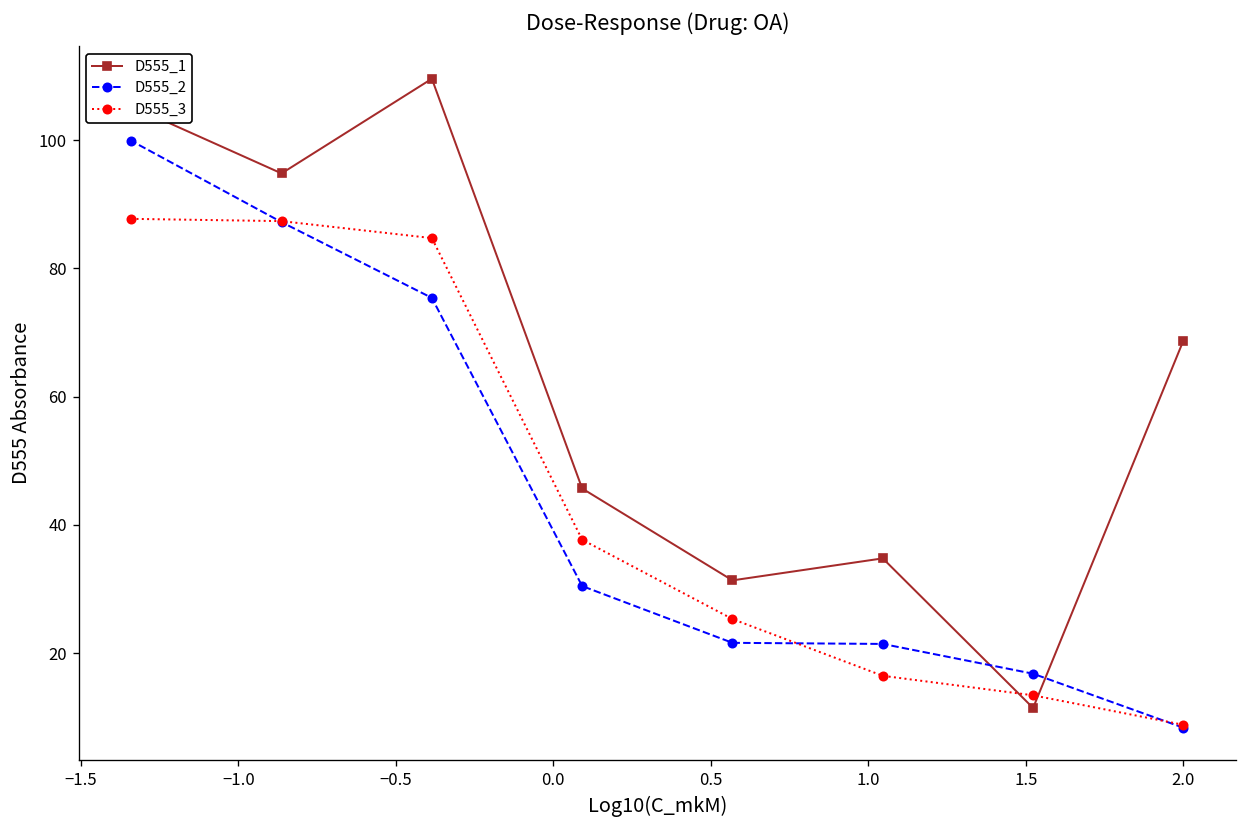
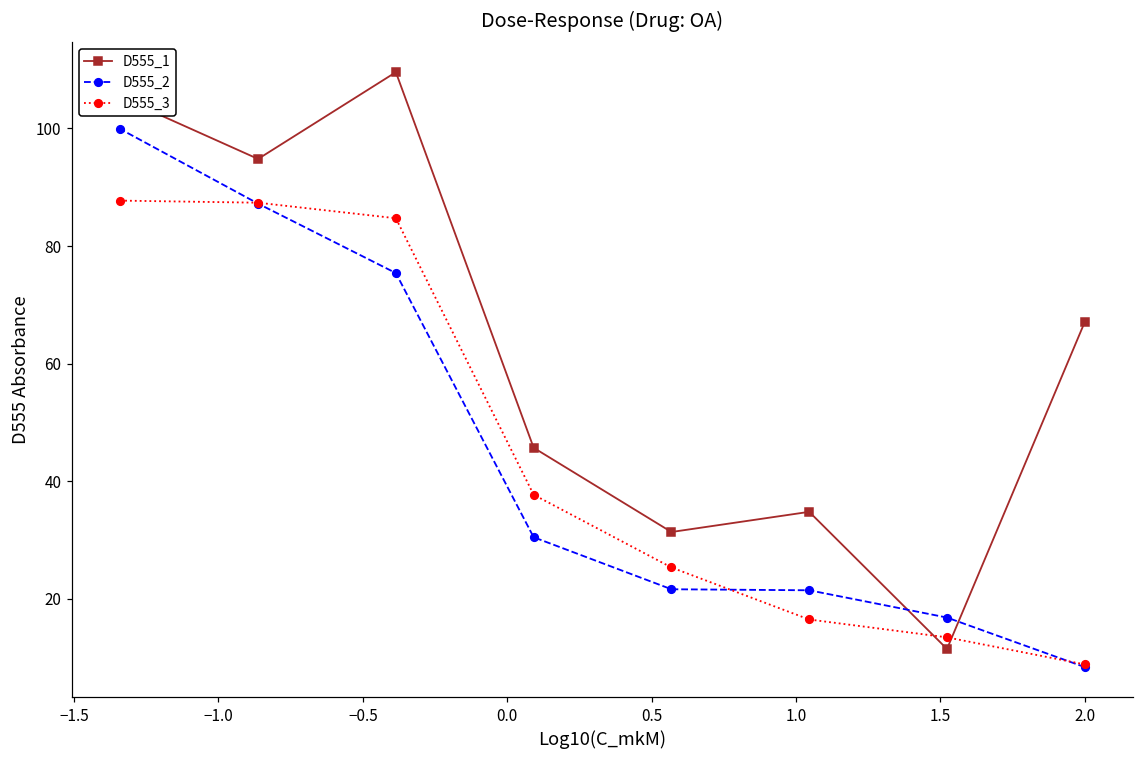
  {
    "D555_1": {
-     "2.0": 69
+     "2.0": 67
    }
  }
